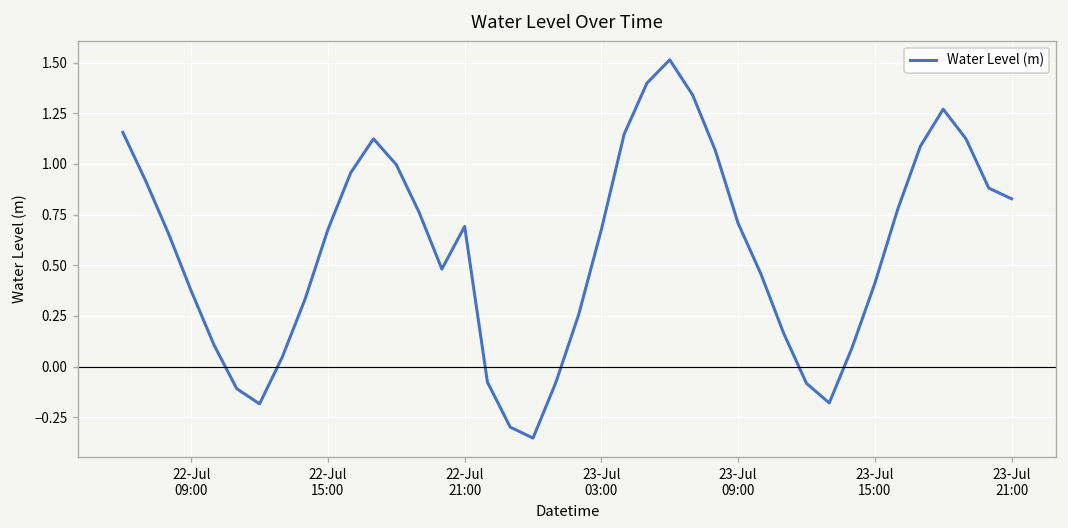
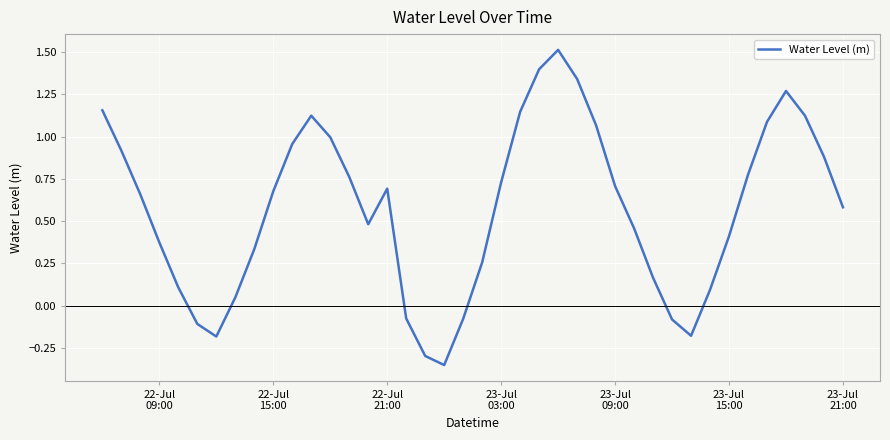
  {
    "22-Jul 09:00": 0.37,
    "22-Jul 15:00": 0.68,
    "22-Jul 21:00": 0.69,
-   "23-Jul 03:00": 0.68,
+   "23-Jul 03:00": 0.73,
    "23-Jul 09:00": 0.71,
    "23-Jul 15:00": 0.41,
-   "23-Jul 21:00": 0.83
+   "23-Jul 21:00": 0.58
  }
